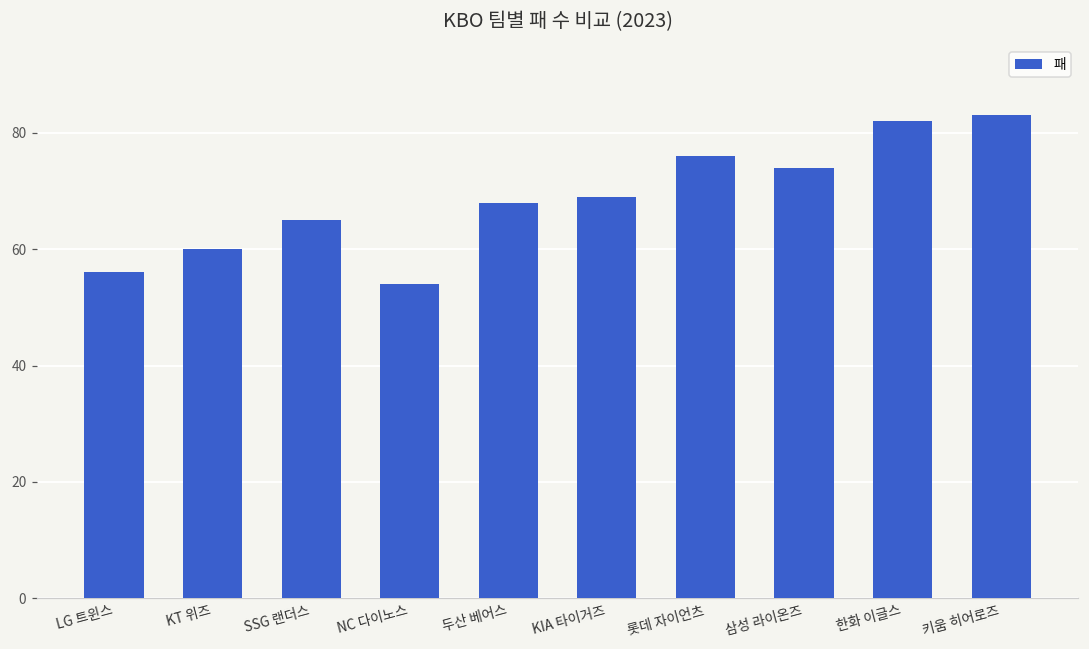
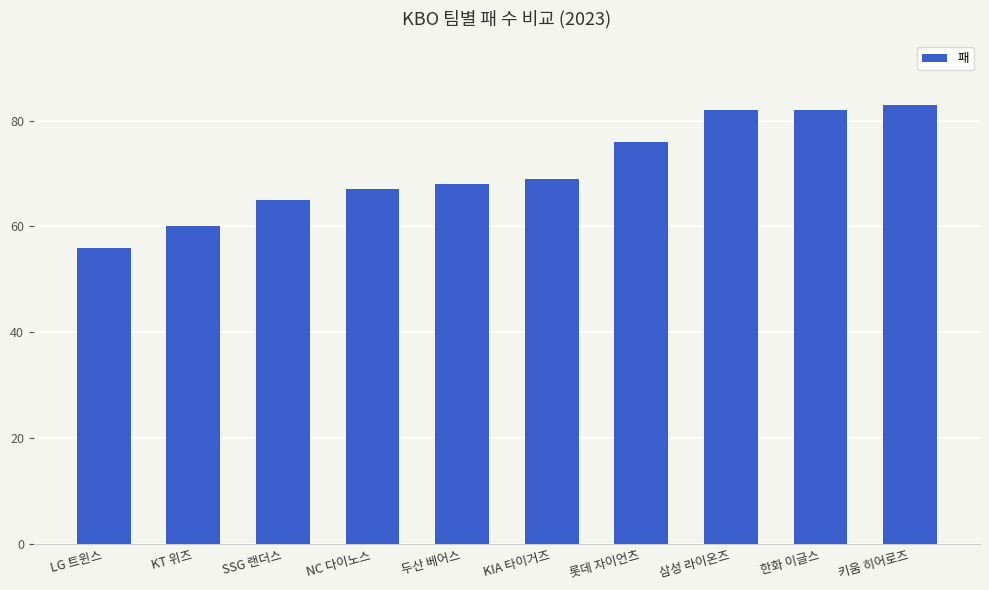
  {
    "LG 트윈스": 56,
    "KT 위즈": 60,
    "SSG 랜더스": 65,
-   "NC 다이노스": 54,
+   "NC 다이노스": 67,
    "두산 베어스": 68,
    "KIA 타이거즈": 69,
    "롯데 자이언츠": 76,
-   "삼성 라이온즈": 74,
+   "삼성 라이온즈": 82,
    "한화 이글스": 82,
    "키움 히어로즈": 83
  }
